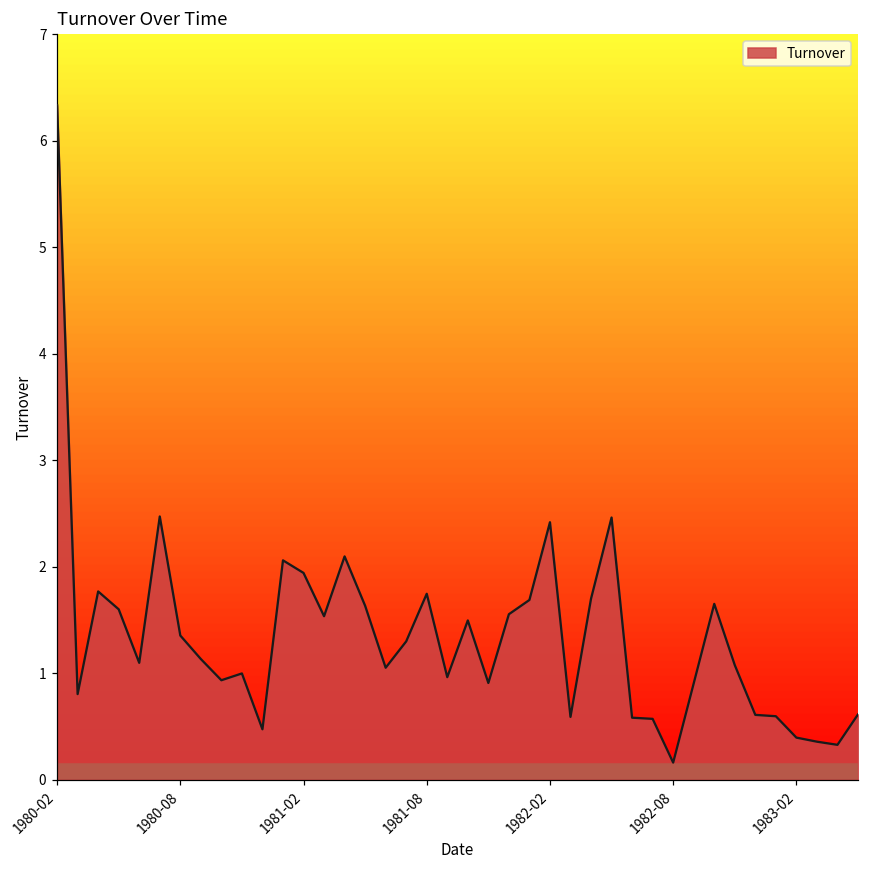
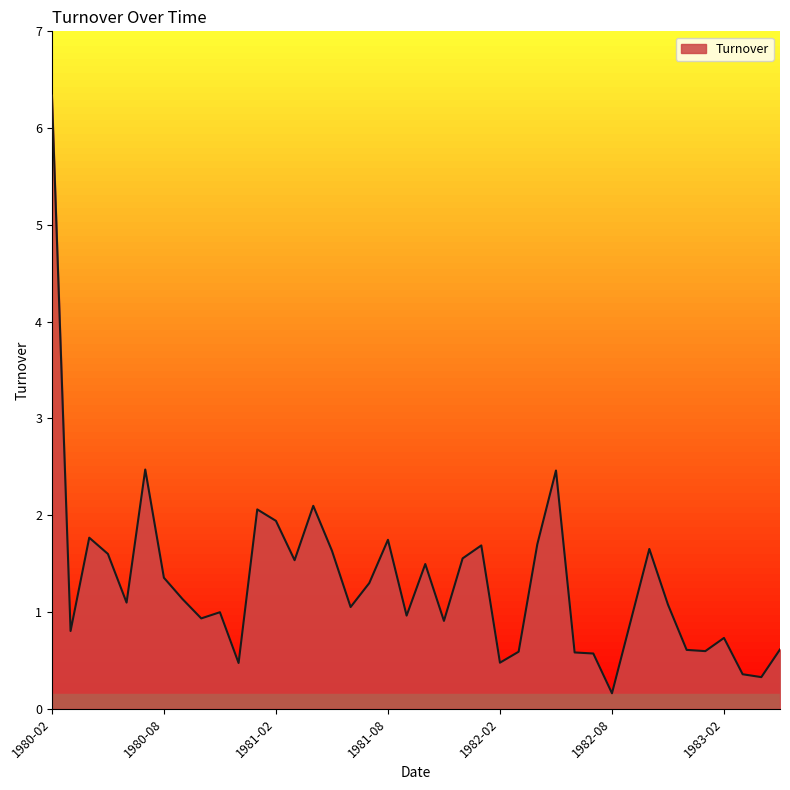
  {
    "1980-02": 6.3,
    "1980-08": 1.4,
    "1981-02": 1.9,
    "1981-08": 1.7,
-   "1982-02": 2.4,
+   "1982-02": 0.5,
    "1982-08": 0.2,
-   "1983-02": 0.4
+   "1983-02": 0.7
  }
